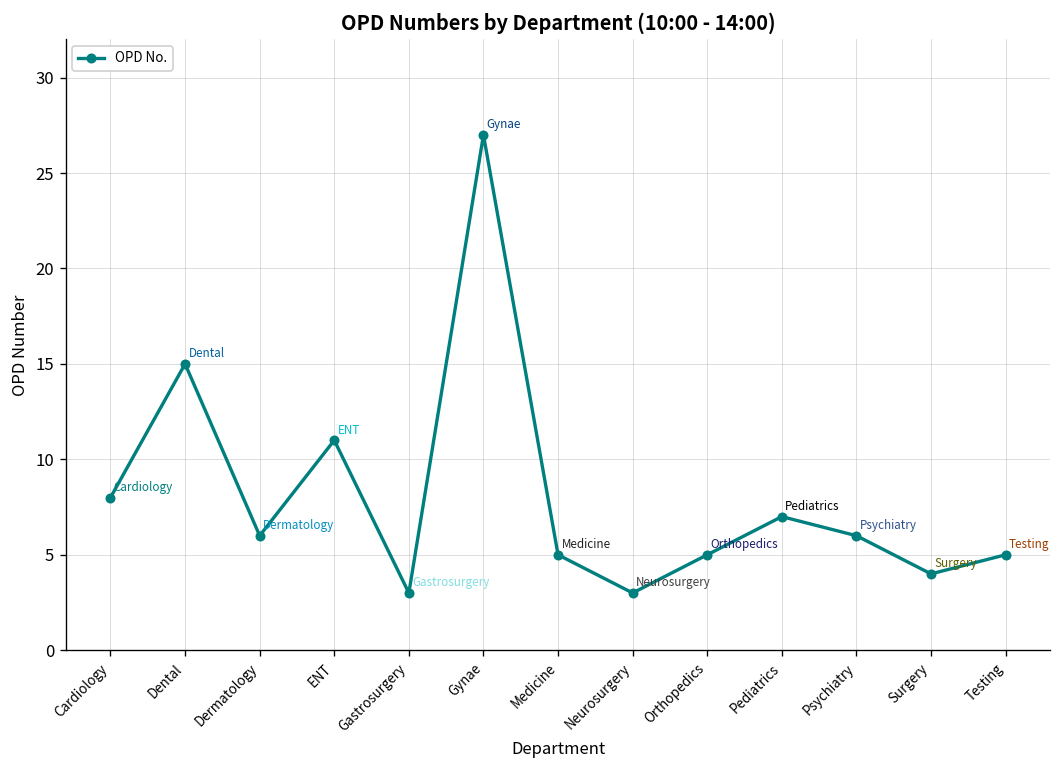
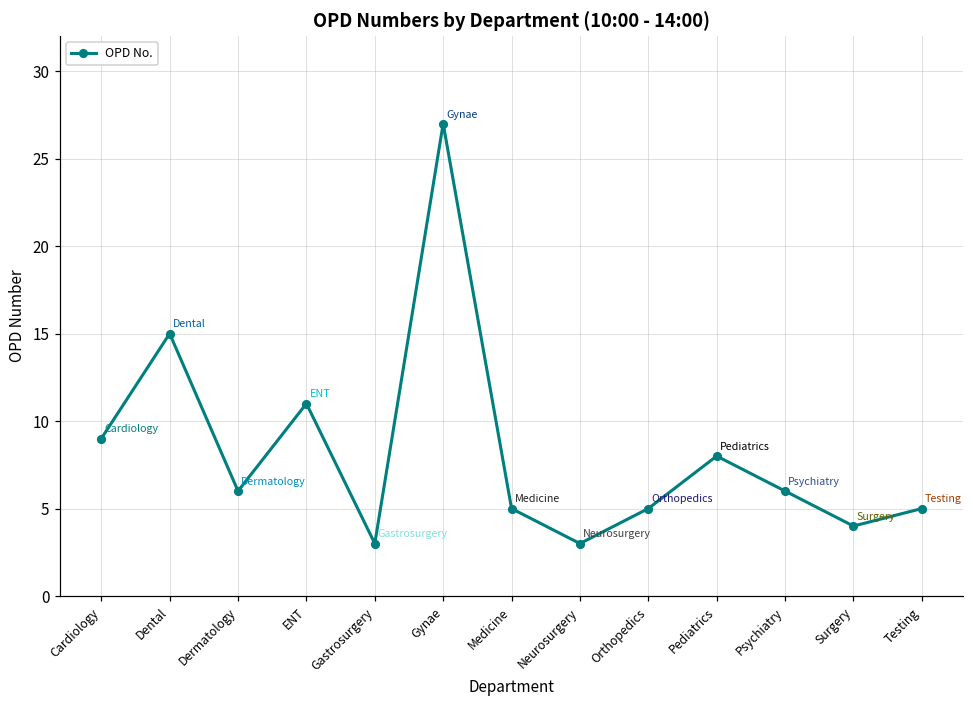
  {
-   "Cardiology": 8,
+   "Cardiology": 9,
    "Dental": 15,
    "Dermatology": 6,
    "ENT": 11,
    "Gastrosurgery": 3,
    "Gynae": 27,
    "Medicine": 5,
    "Neurosurgery": 3,
    "Orthopedics": 5,
-   "Pediatrics": 7,
+   "Pediatrics": 8,
    "Psychiatry": 6,
    "Surgery": 4,
    "Testing": 5
  }
